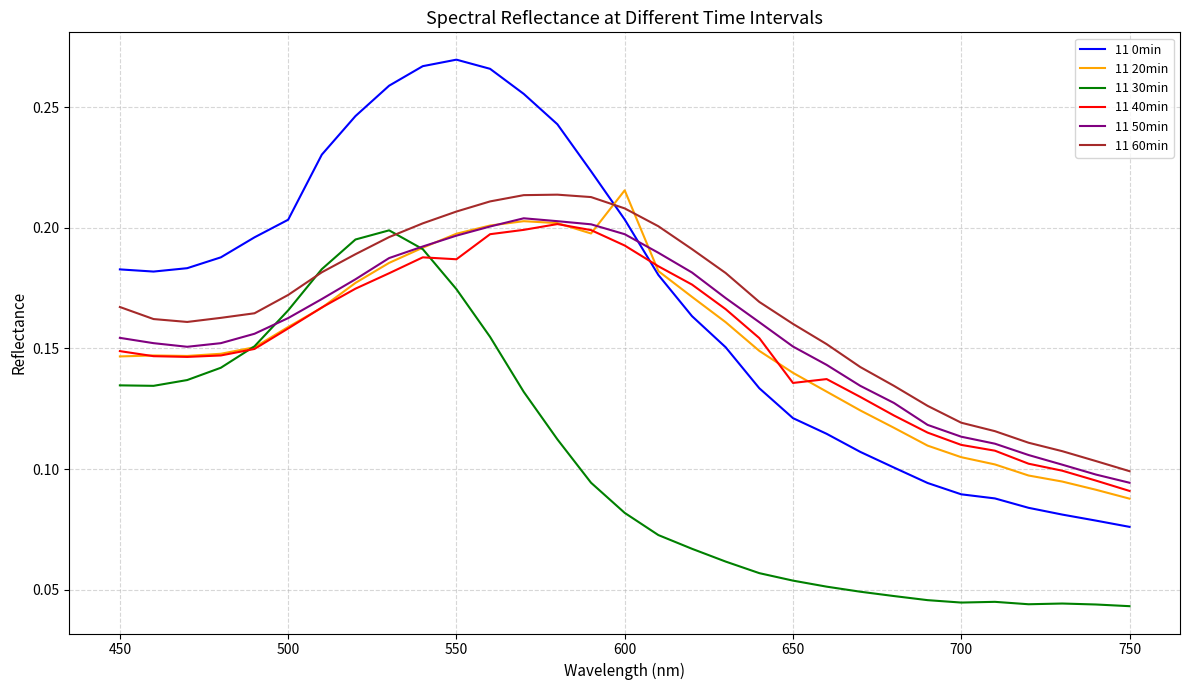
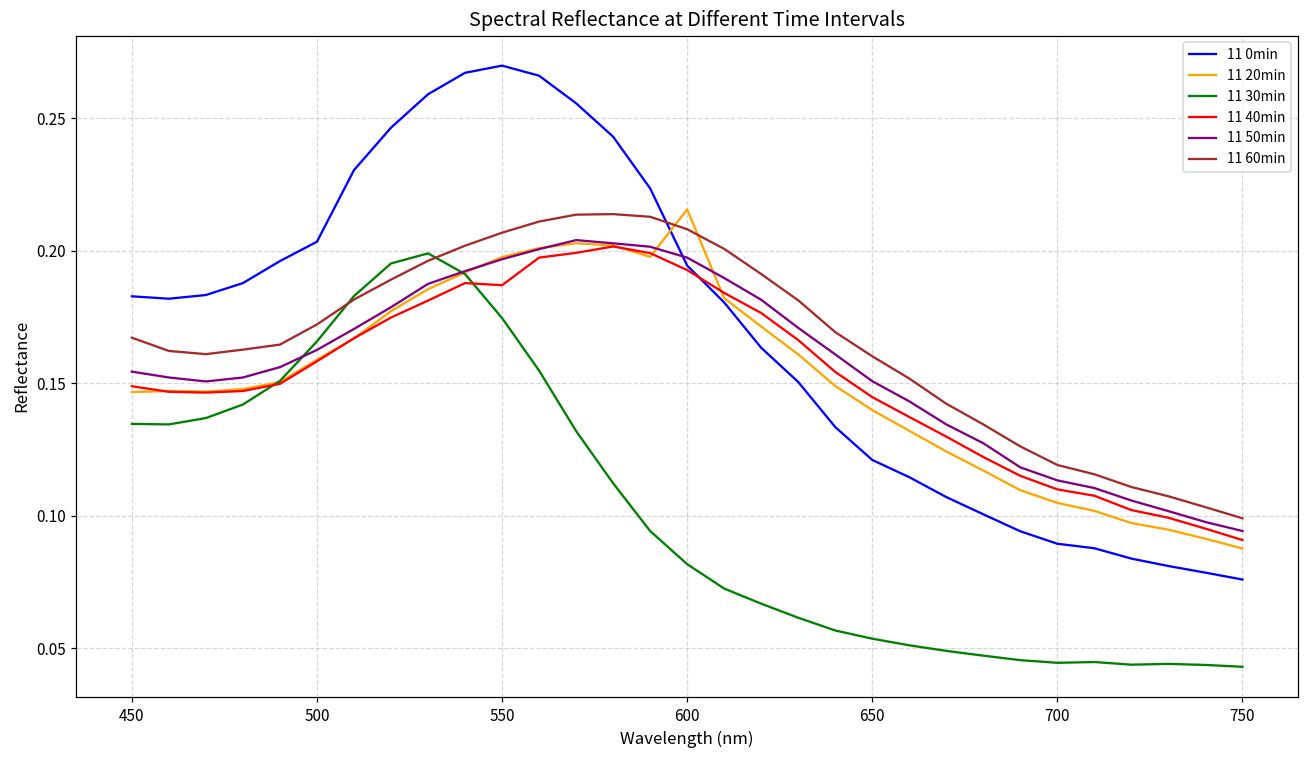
  {
    "11 0min": {
      "450": 0.183,
      "500": 0.203,
      "550": 0.270,
-     "600": 0.204,
+     "600": 0.194,
      "650": 0.121,
      "700": 0.090,
      "750": 0.076
    },
    "11 20min": {
      "450": 0.147,
      "600": 0.216,
      "650": 0.140,
      "700": 0.105,
      "750": 0.088
    },
    "11 30min": {
      "450": 0.135,
      "500": 0.166,
      "550": 0.175,
      "600": 0.082,
      "650": 0.054,
      "700": 0.045,
      "750": 0.043
    },
    "11 40min": {
      "450": 0.149,
      "550": 0.187,
      "600": 0.193,
-     "650": 0.136,
+     "650": 0.145,
      "700": 0.110,
      "750": 0.091
    },
    "11 50min": {
      "450": 0.154,
      "500": 0.163,
      "600": 0.197,
      "650": 0.151,
      "700": 0.113,
      "750": 0.094
    },
    "11 60min": {
      "450": 0.167,
      "500": 0.172,
      "550": 0.207,
      "600": 0.208,
      "650": 0.160,
      "700": 0.119,
      "750": 0.099
    }
  }
